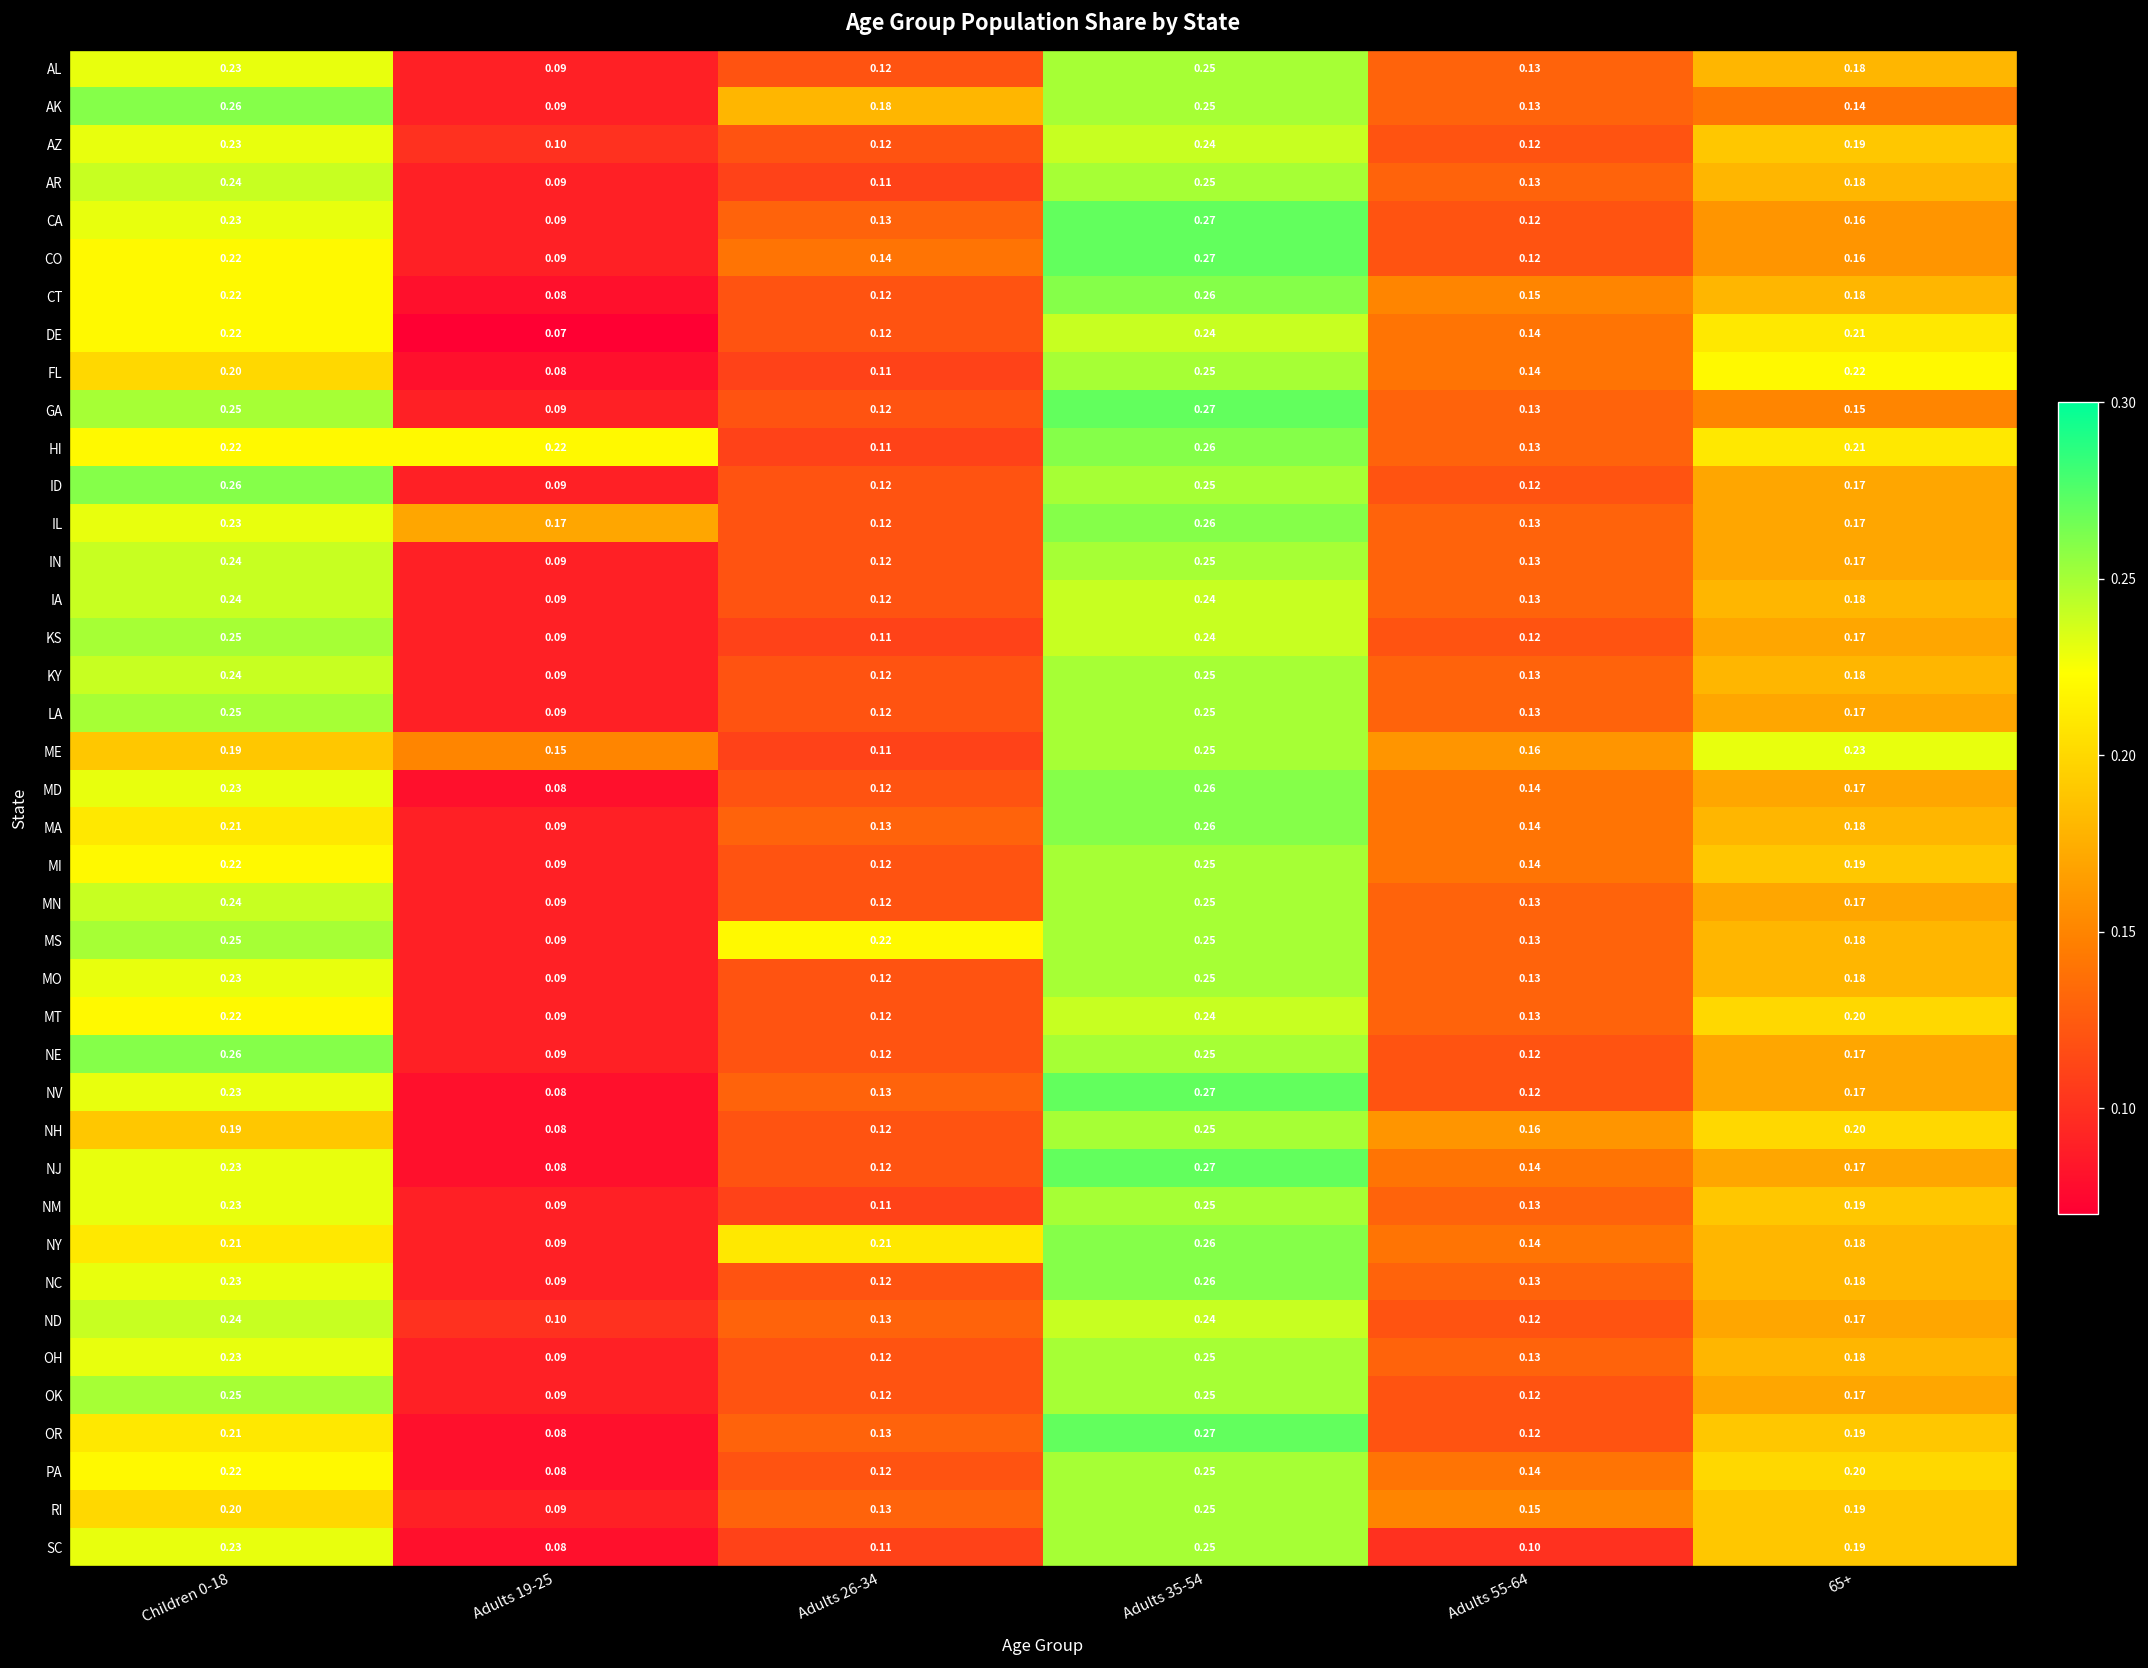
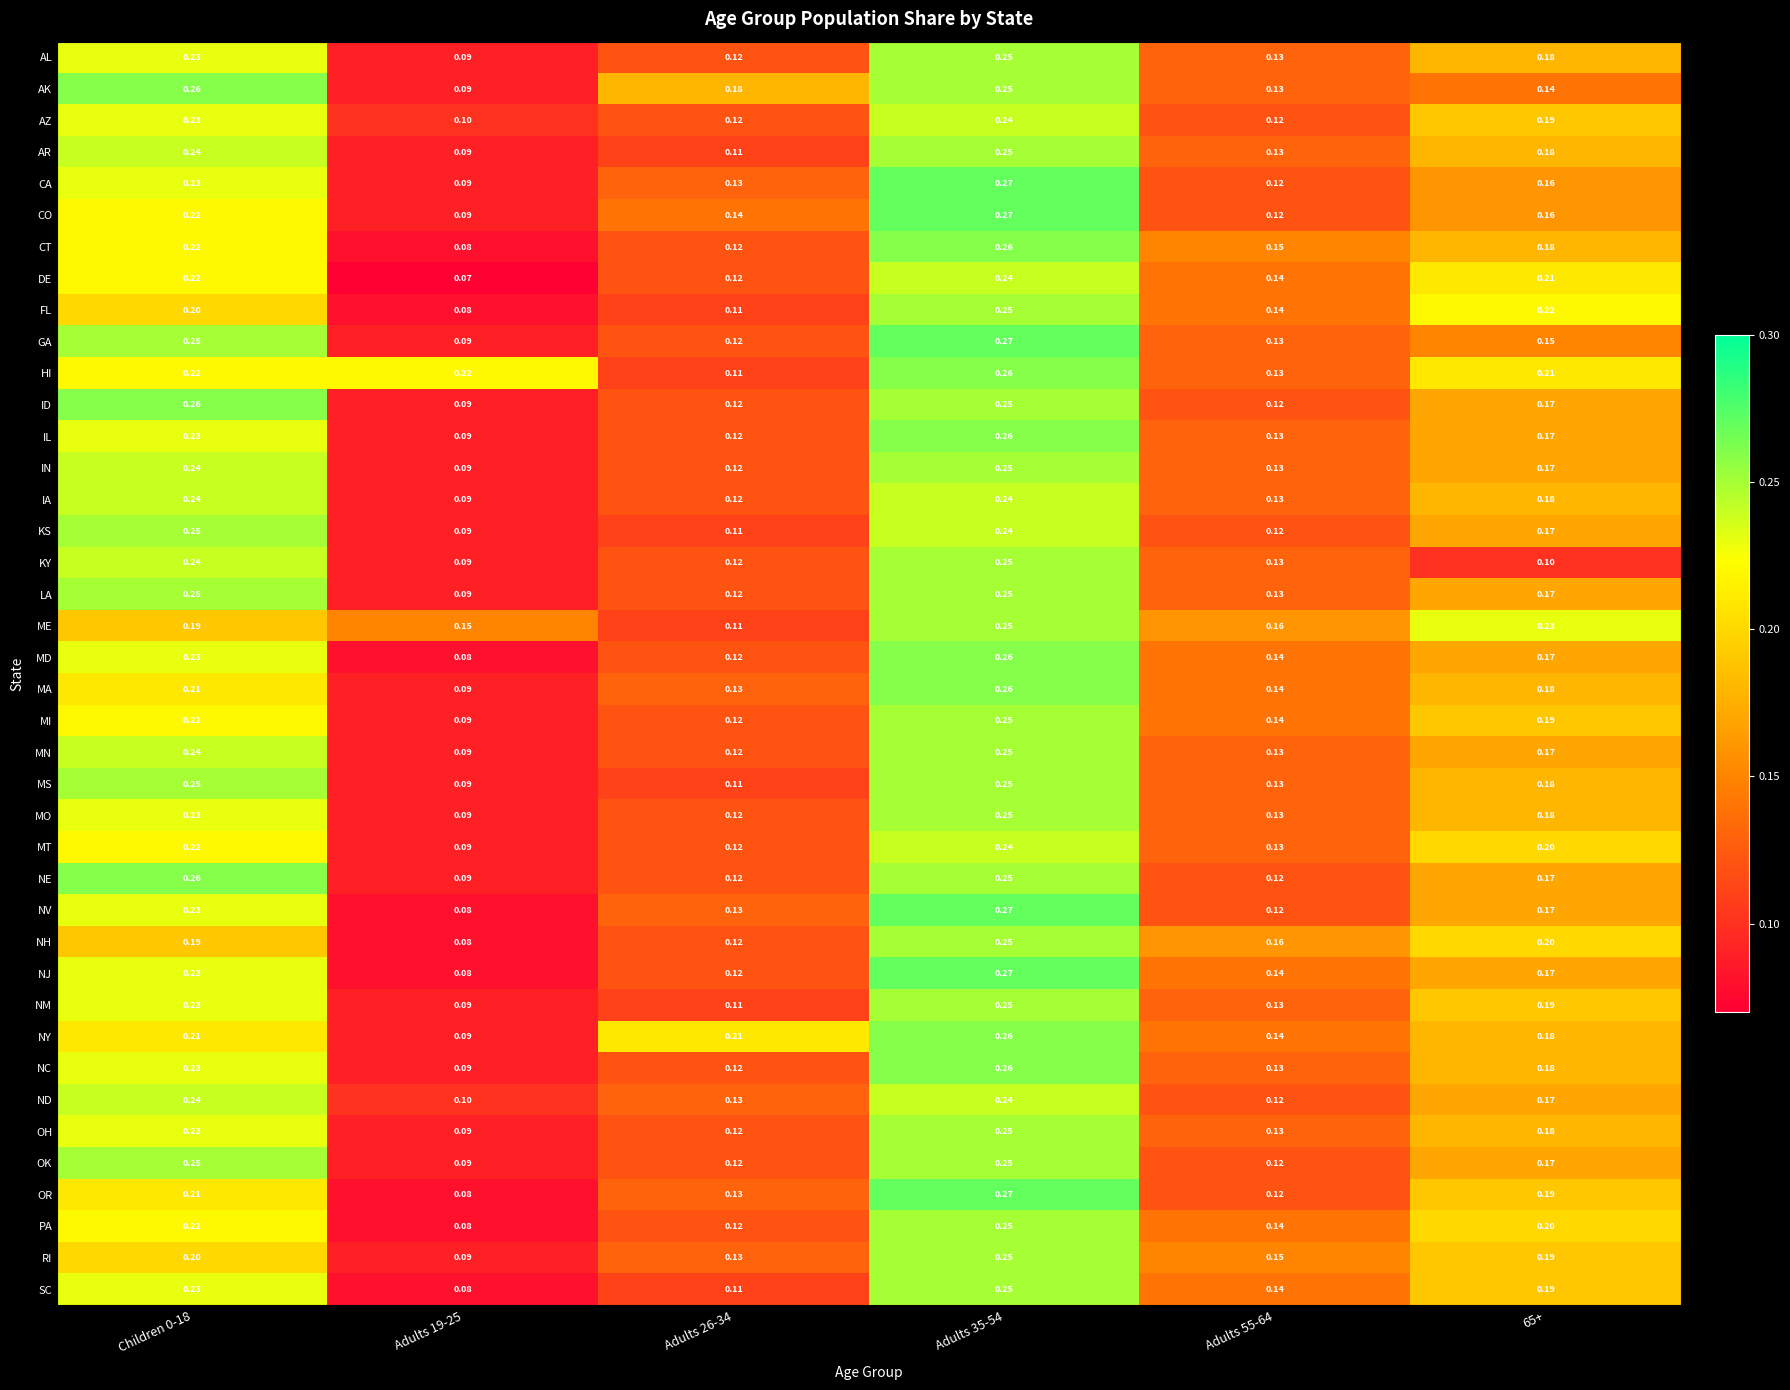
  {
    "IL": {
      "Children 0-18": 0.23,
-     "Adults 19-25": 0.17,
+     "Adults 19-25": 0.09,
      "Adults 26-34": 0.12,
      "Adults 35-54": 0.26,
      "Adults 55-64": 0.13,
      "65+": 0.17
    },
    "KY": {
      "Children 0-18": 0.24,
      "Adults 19-25": 0.09,
      "Adults 26-34": 0.12,
      "Adults 35-54": 0.25,
      "Adults 55-64": 0.13,
-     "65+": 0.18
+     "65+": 0.10
    },
    "MS": {
      "Children 0-18": 0.25,
      "Adults 19-25": 0.09,
-     "Adults 26-34": 0.22,
+     "Adults 26-34": 0.11,
      "Adults 35-54": 0.25,
      "Adults 55-64": 0.13,
      "65+": 0.18
    },
    "SC": {
      "Children 0-18": 0.23,
      "Adults 19-25": 0.08,
      "Adults 26-34": 0.11,
      "Adults 35-54": 0.25,
-     "Adults 55-64": 0.10,
+     "Adults 55-64": 0.14,
      "65+": 0.19
    }
  }
